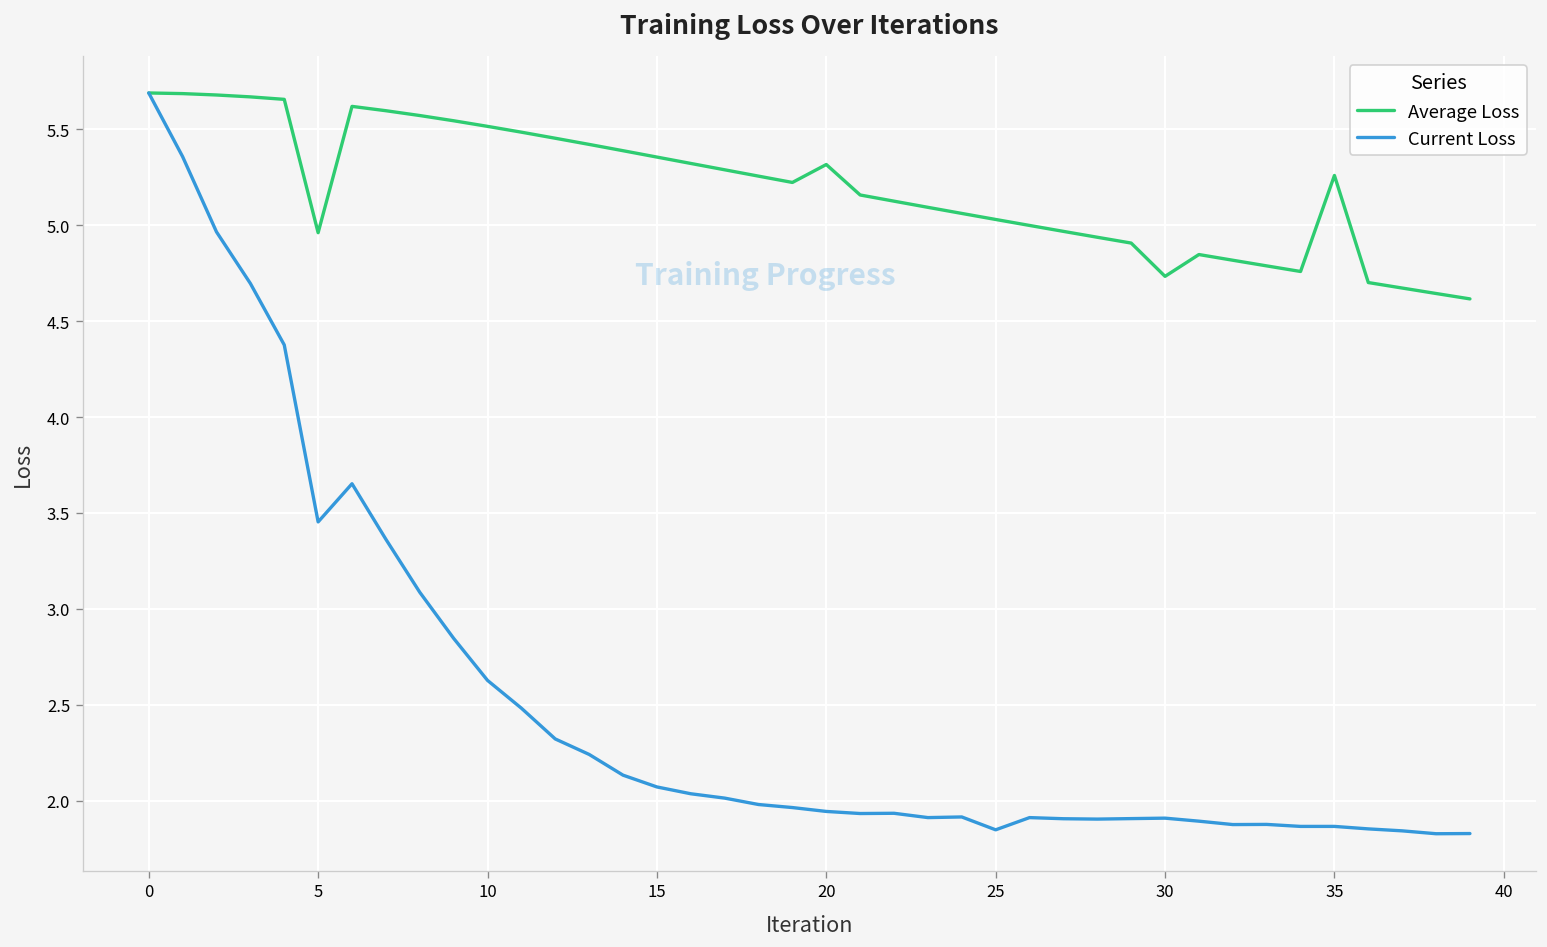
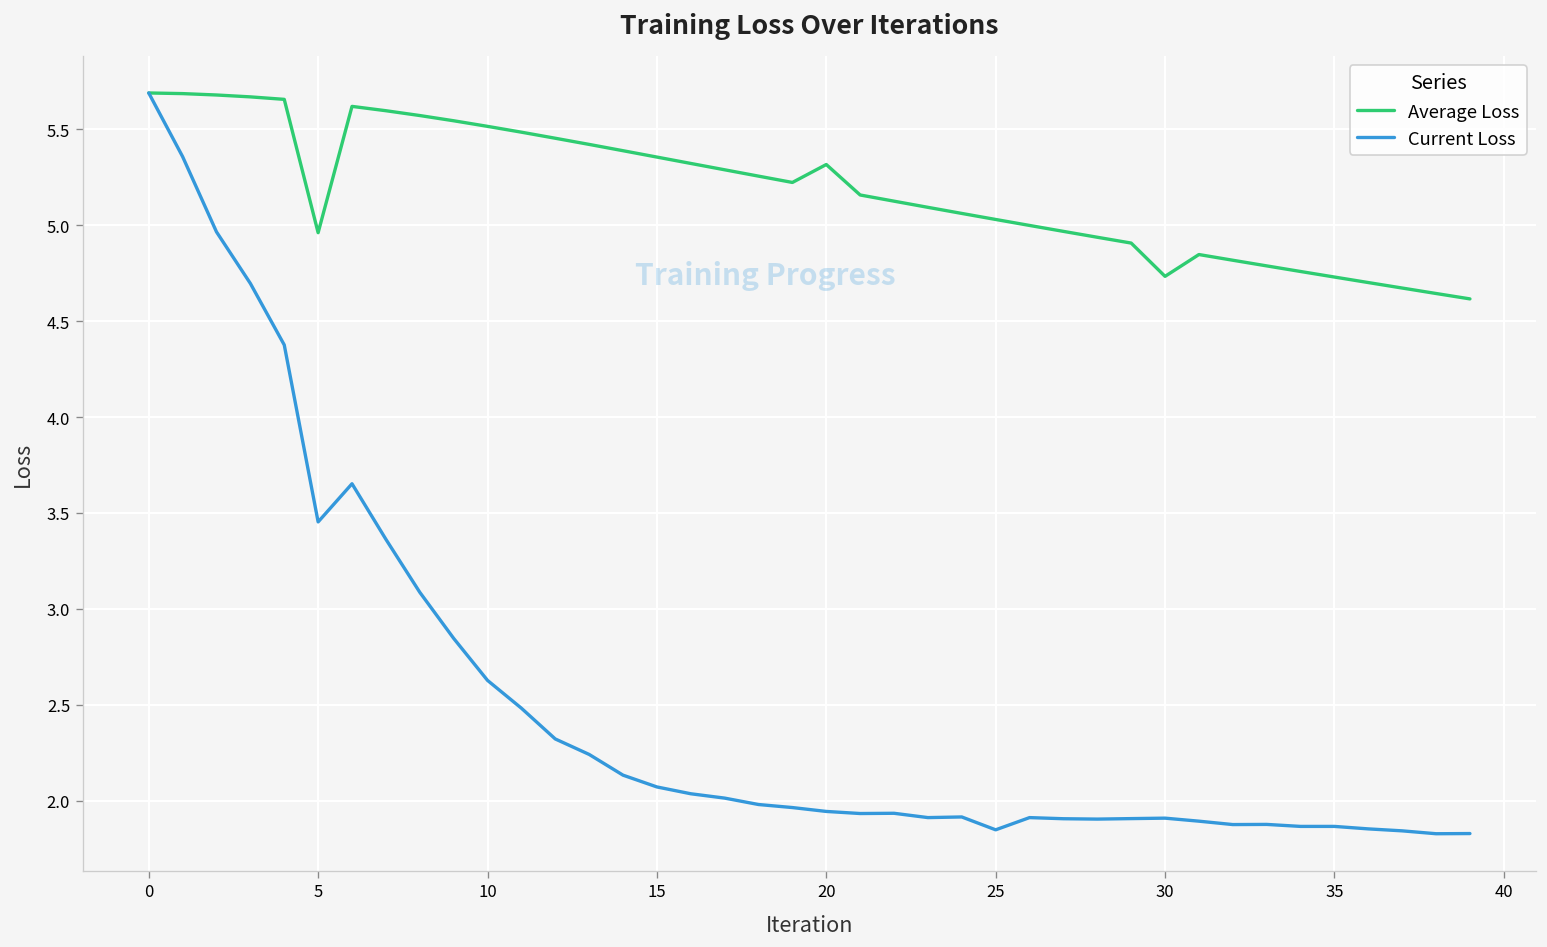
  {
    "Average Loss": {
      "5": 4.96,
      "10": 5.52,
      "15": 5.36,
      "20": 5.32,
      "25": 5.03,
      "30": 4.73,
-     "35": 5.26
+     "35": 4.73
    },
    "Current Loss": {
      "5": 3.45,
      "10": 2.63,
      "15": 2.07,
      "20": 1.94,
      "25": 1.85,
      "30": 1.91,
      "35": 1.87
    }
  }
